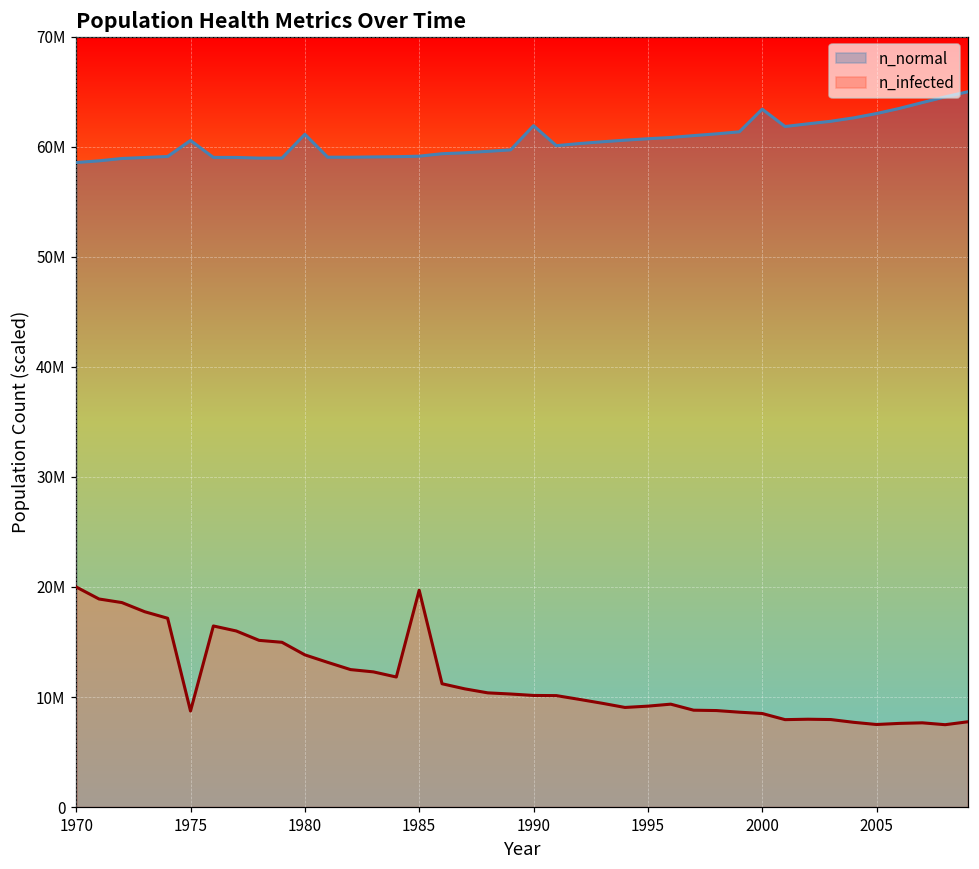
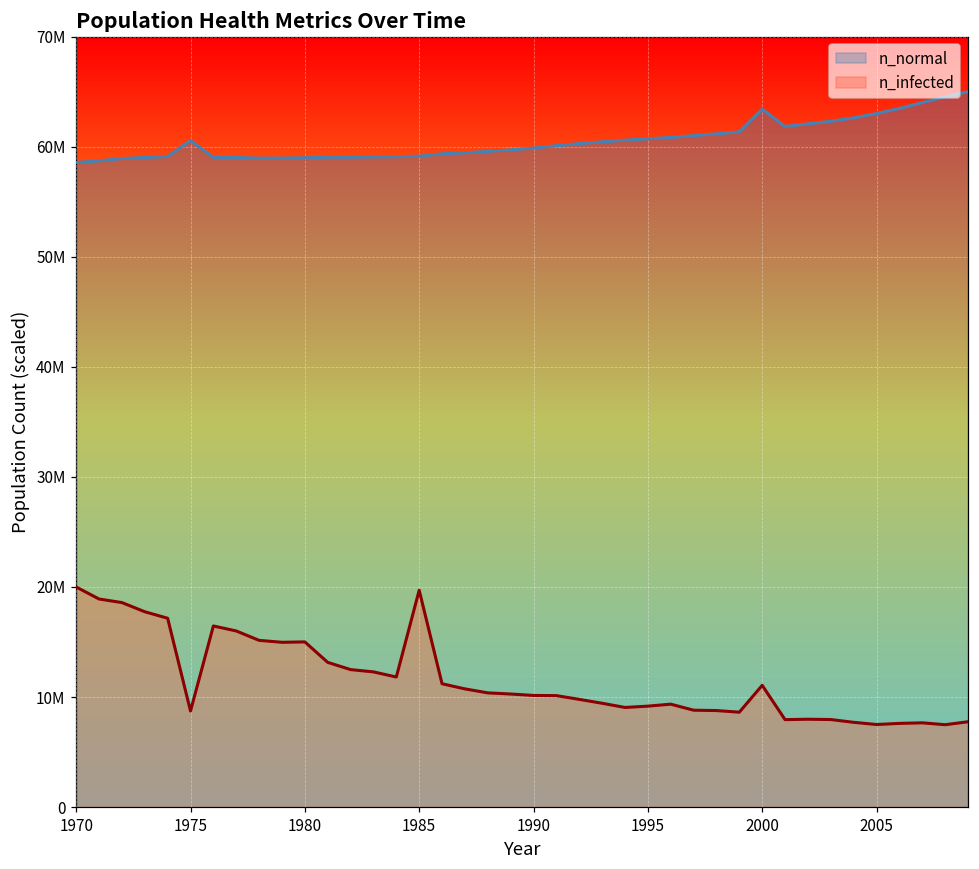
  {
    "n_normal": {
      "1970": 58600000,
      "1975": 60600000,
-     "1980": 61100000,
+     "1980": 59000000,
      "1985": 59100000,
-     "1990": 61900000,
+     "1990": 59900000,
      "1995": 60700000,
      "2000": 63400000,
      "2005": 63000000
    },
    "n_infected": {
      "1970": 20000000,
      "1975": 8700000,
-     "1980": 13800000,
+     "1980": 15000000,
      "1985": 19700000,
      "1990": 10100000,
      "1995": 9200000,
-     "2000": 8500000,
+     "2000": 11100000,
      "2005": 7500000
    }
  }
